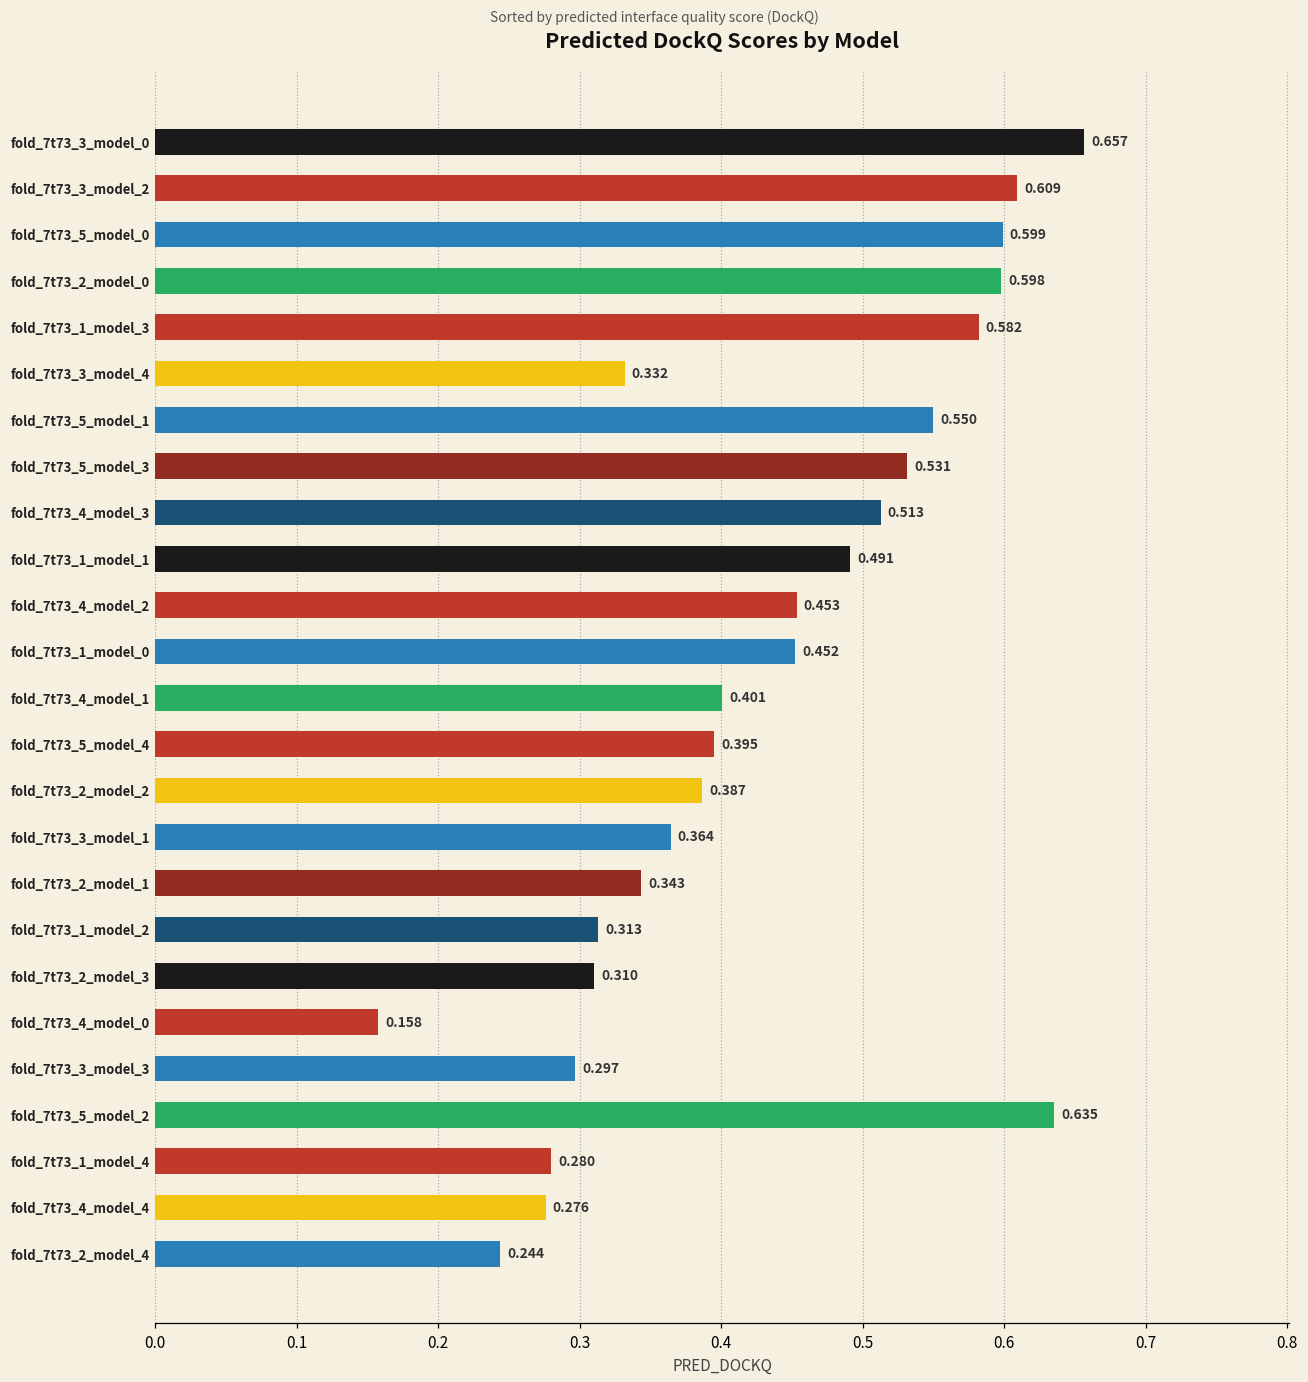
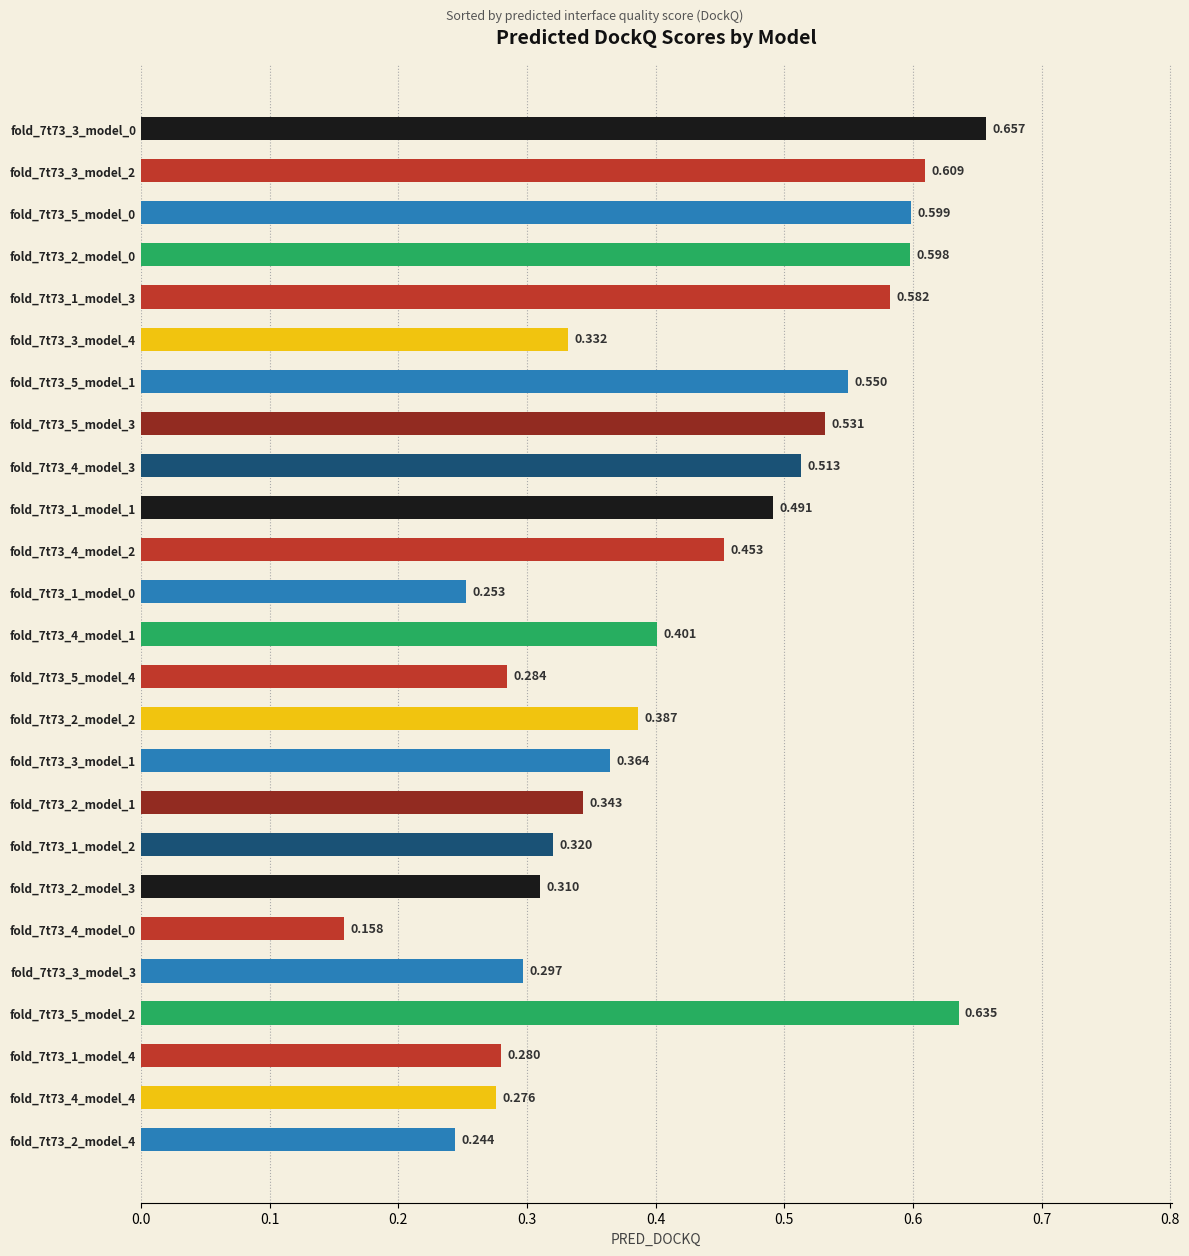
  {
    "fold_7t73_3_model_0": 0.657,
    "fold_7t73_3_model_2": 0.609,
    "fold_7t73_5_model_0": 0.599,
    "fold_7t73_2_model_0": 0.598,
    "fold_7t73_1_model_3": 0.582,
    "fold_7t73_3_model_4": 0.332,
    "fold_7t73_5_model_1": 0.550,
    "fold_7t73_5_model_3": 0.531,
    "fold_7t73_4_model_3": 0.513,
    "fold_7t73_1_model_1": 0.491,
    "fold_7t73_4_model_2": 0.453,
-   "fold_7t73_1_model_0": 0.452,
+   "fold_7t73_1_model_0": 0.253,
    "fold_7t73_4_model_1": 0.401,
-   "fold_7t73_5_model_4": 0.395,
+   "fold_7t73_5_model_4": 0.284,
    "fold_7t73_2_model_2": 0.387,
    "fold_7t73_3_model_1": 0.364,
    "fold_7t73_2_model_1": 0.343,
-   "fold_7t73_1_model_2": 0.313,
+   "fold_7t73_1_model_2": 0.320,
    "fold_7t73_2_model_3": 0.310,
    "fold_7t73_4_model_0": 0.158,
    "fold_7t73_3_model_3": 0.297,
    "fold_7t73_5_model_2": 0.635,
    "fold_7t73_1_model_4": 0.280,
    "fold_7t73_4_model_4": 0.276,
    "fold_7t73_2_model_4": 0.244
  }
